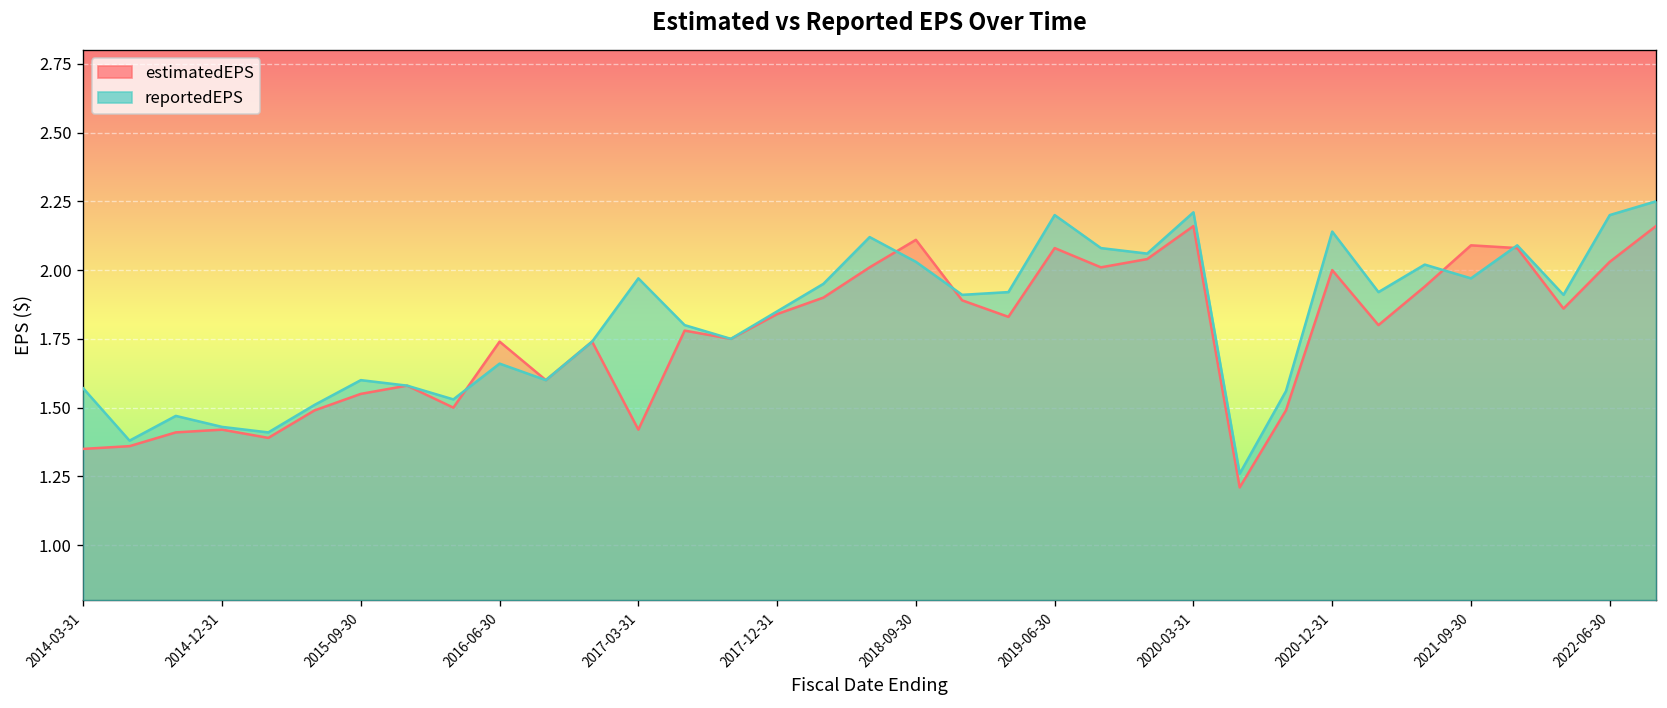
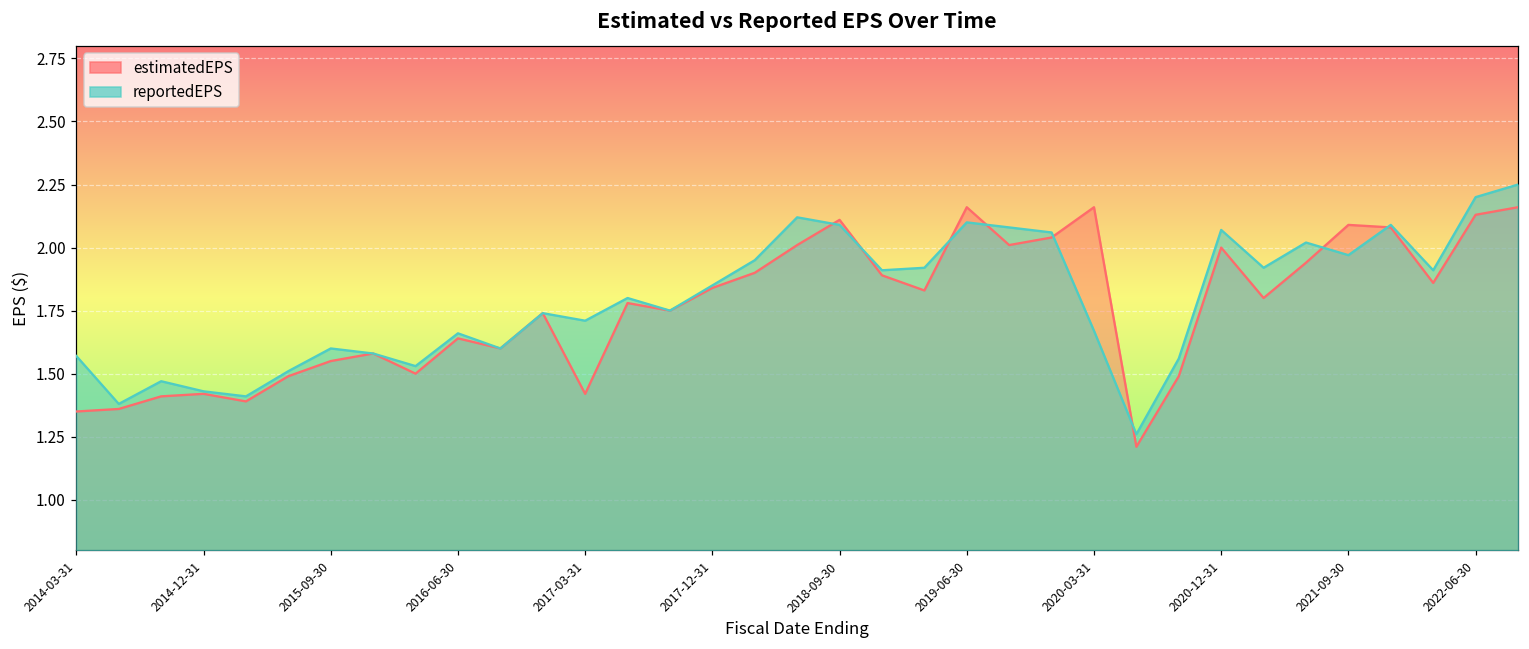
  {
    "estimatedEPS": {
      "2014-03-31": 1.35,
      "2015-09-30": 1.55,
-     "2016-06-30": 1.74,
+     "2016-06-30": 1.64,
      "2017-03-31": 1.42,
      "2018-09-30": 2.11,
-     "2019-06-30": 2.08,
+     "2019-06-30": 2.16,
      "2020-03-31": 2.16,
      "2020-12-31": 2.00,
      "2021-09-30": 2.09,
-     "2022-06-30": 2.03
+     "2022-06-30": 2.13
    },
    "reportedEPS": {
      "2014-03-31": 1.57,
      "2015-09-30": 1.60,
      "2016-06-30": 1.66,
-     "2017-03-31": 1.97,
-     "2018-09-30": 2.03,
-     "2019-06-30": 2.2,
-     "2020-03-31": 2.21,
-     "2020-12-31": 2.14,
+     "2017-03-31": 1.71,
+     "2018-09-30": 2.09,
+     "2019-06-30": 2.1,
+     "2020-03-31": 1.67,
+     "2020-12-31": 2.07,
      "2021-09-30": 1.97,
      "2022-06-30": 2.20
    }
  }
